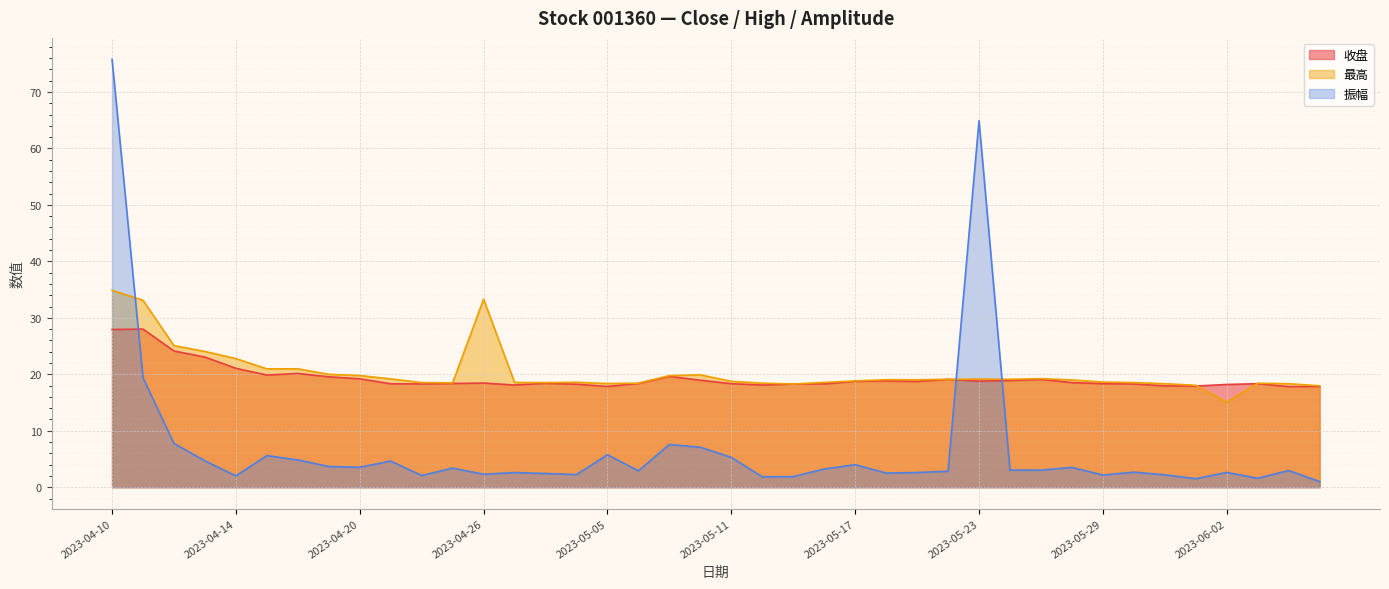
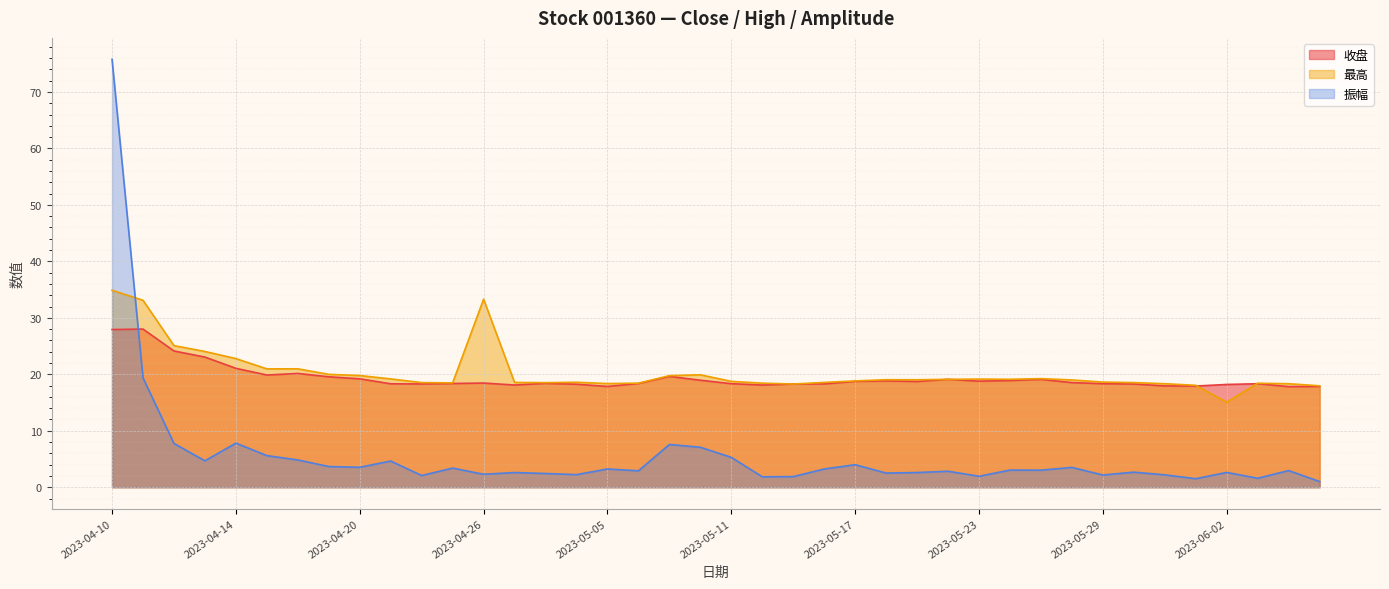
  {
    "收盘": {
      "2023-04-10": 28,
      "2023-04-14": 21,
      "2023-04-20": 19,
      "2023-04-26": 18,
      "2023-05-05": 18,
      "2023-06-02": 18
    },
    "最高": {
      "2023-04-10": 35,
      "2023-04-14": 23,
      "2023-04-20": 20,
      "2023-04-26": 33,
      "2023-05-05": 18,
      "2023-06-02": 15
    },
    "振幅": {
      "2023-04-10": 76,
-     "2023-04-14": 2,
+     "2023-04-14": 8,
      "2023-04-20": 4,
      "2023-04-26": 2,
-     "2023-05-05": 6,
+     "2023-05-05": 3,
      "2023-05-11": 5,
      "2023-05-17": 4,
-     "2023-05-23": 65,
+     "2023-05-23": 2,
      "2023-05-29": 2,
      "2023-06-02": 3
    }
  }
